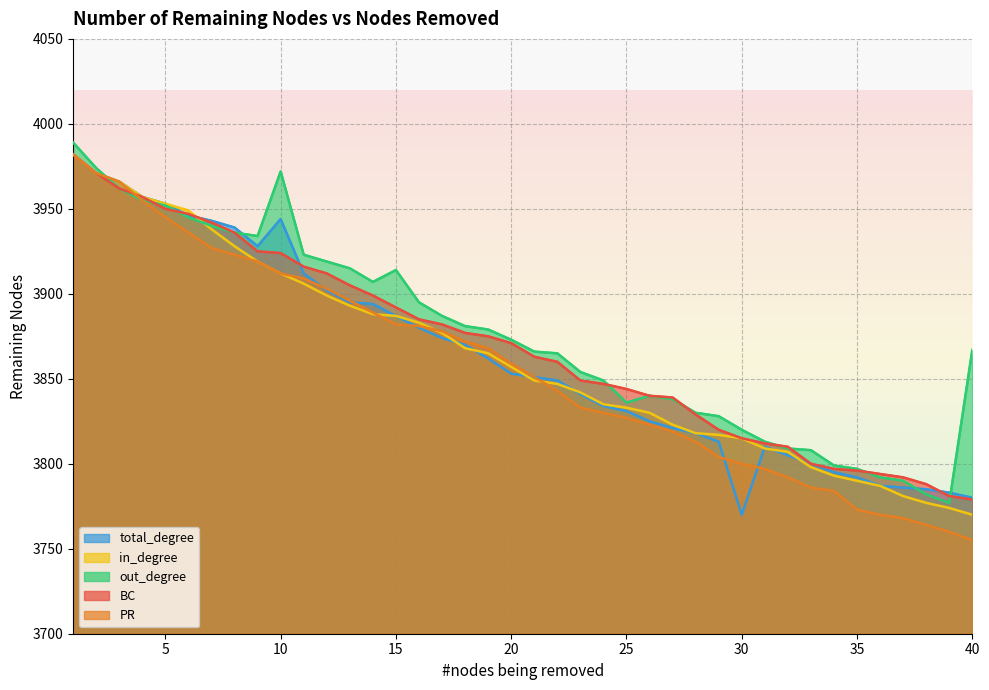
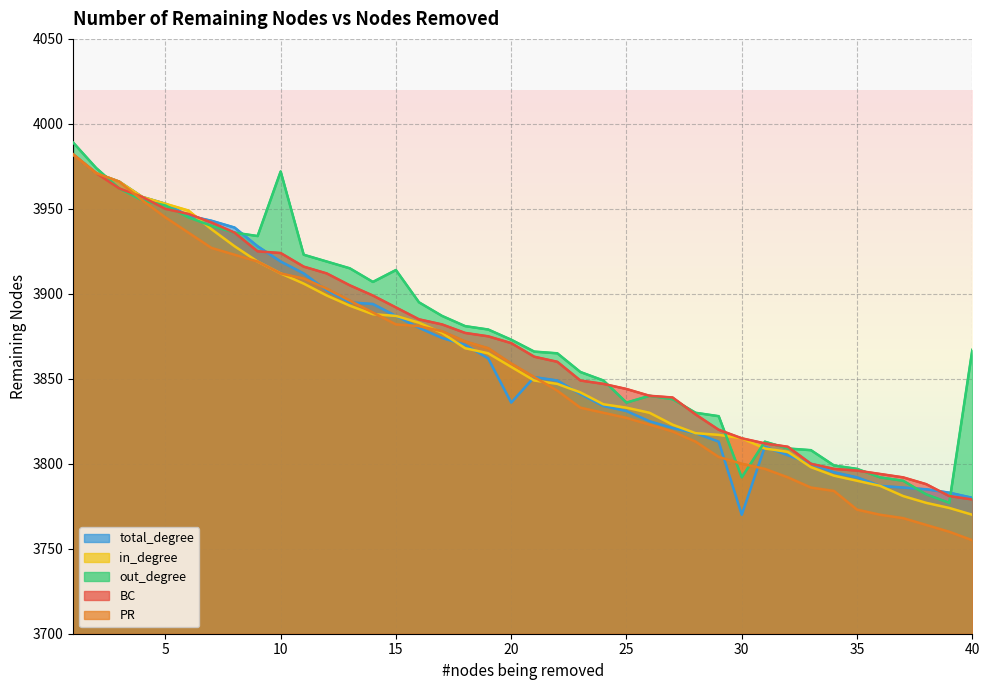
  {
    "total_degree": {
-     "10": 3944,
-     "20": 3853,
+     "10": 3919,
+     "20": 3836,
      "25": 3831,
      "30": 3770,
      "35": 3792
    },
    "out_degree": {
      "10": 3972,
      "15": 3914,
      "20": 3873,
      "25": 3836,
-     "30": 3820,
+     "30": 3792,
      "40": 3867
    }
  }
